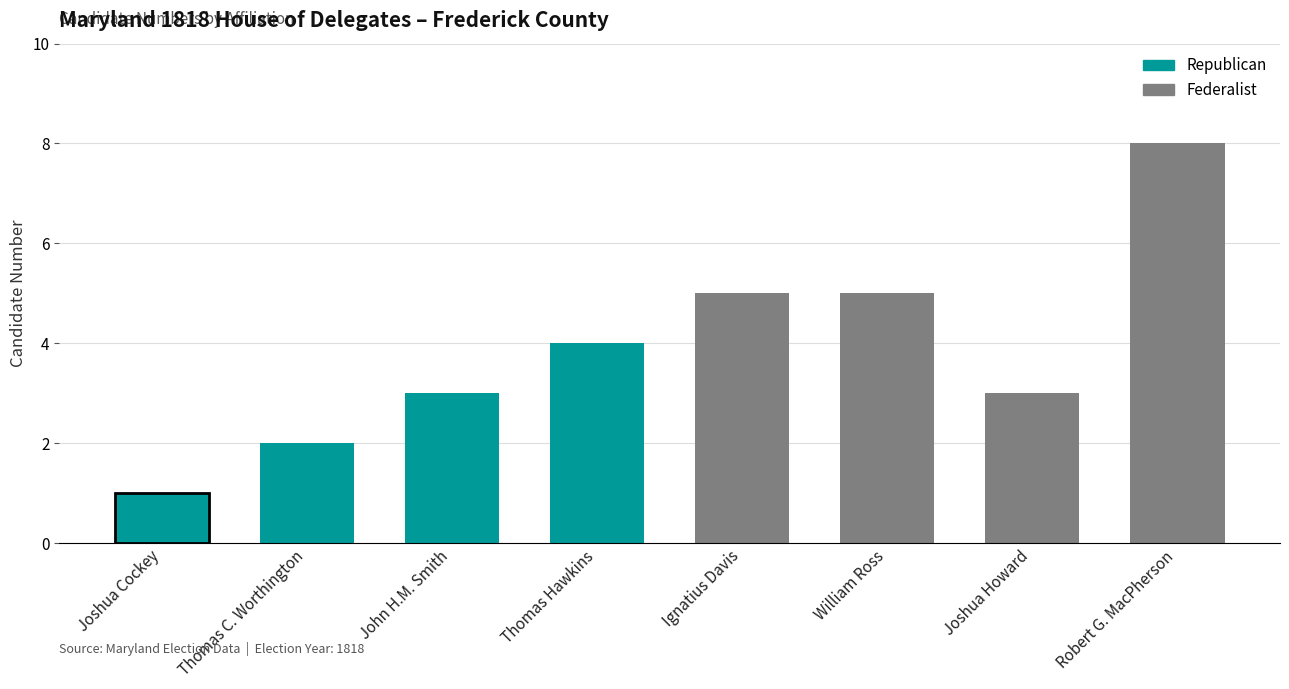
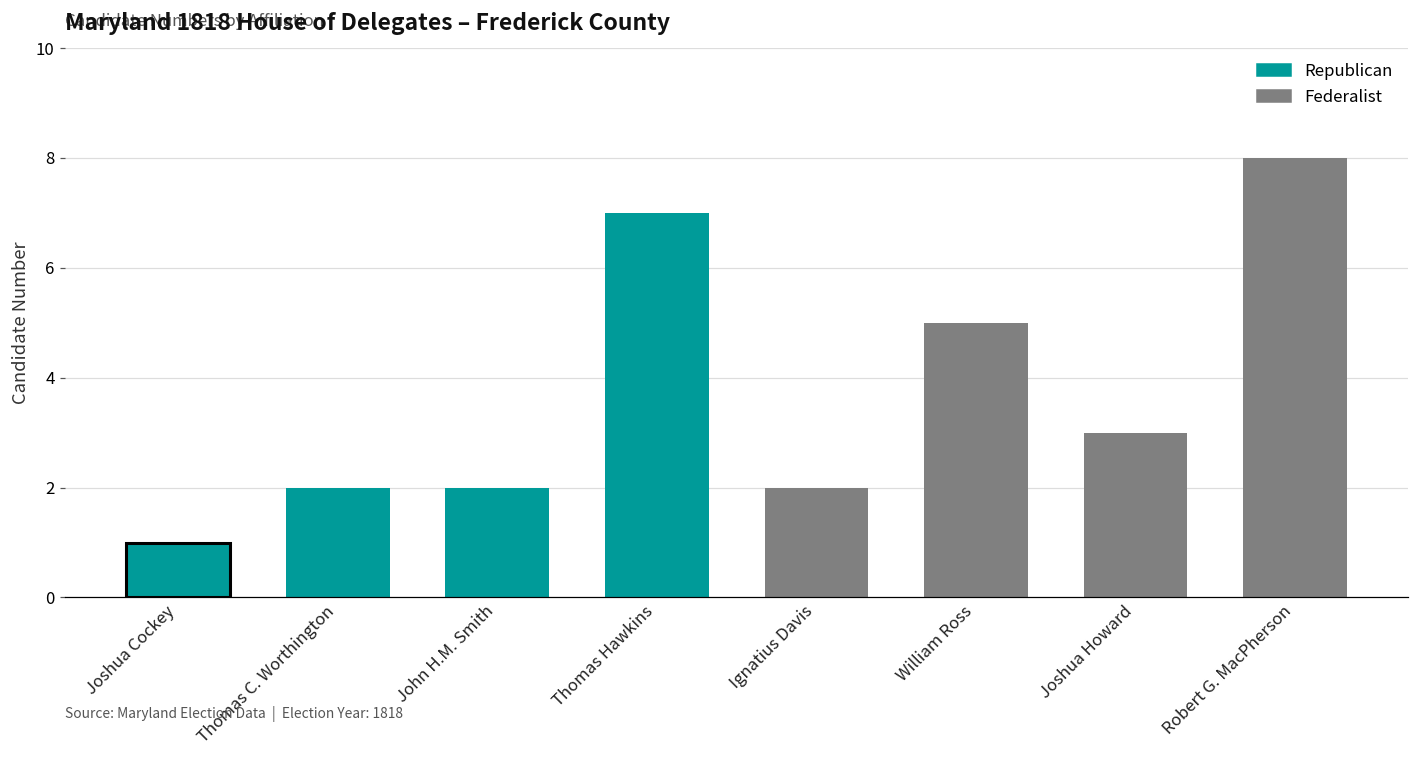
  {
    "Joshua Cockey": 1,
    "Thomas C. Worthington": 2,
-   "John H.M. Smith": 3,
-   "Thomas Hawkins": 4,
-   "Ignatius Davis": 5,
+   "John H.M. Smith": 2,
+   "Thomas Hawkins": 7,
+   "Ignatius Davis": 2,
    "William Ross": 5,
    "Joshua Howard": 3,
    "Robert G. MacPherson": 8
  }
